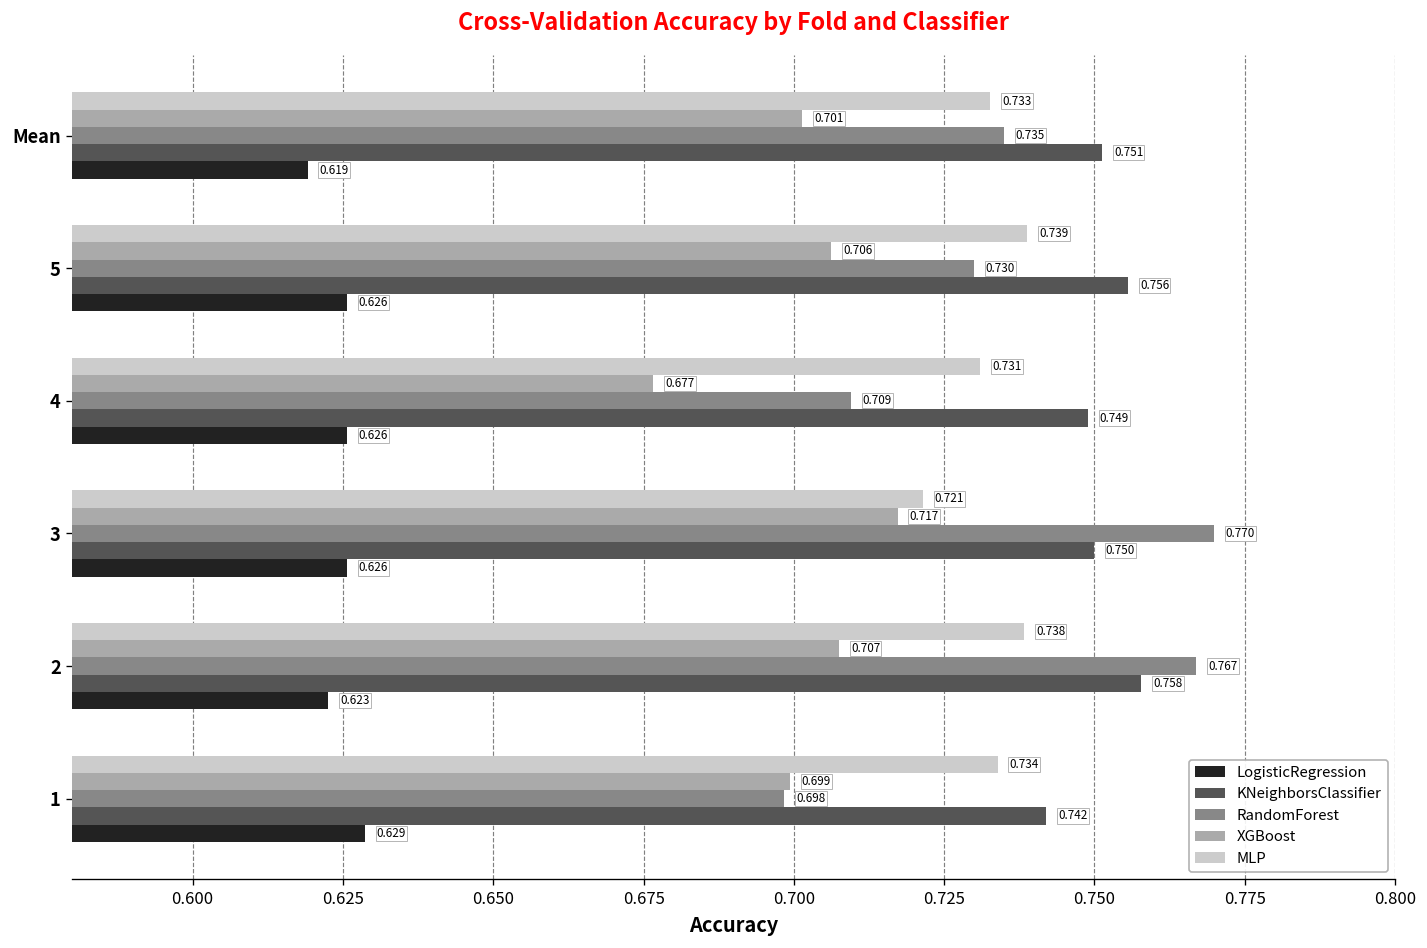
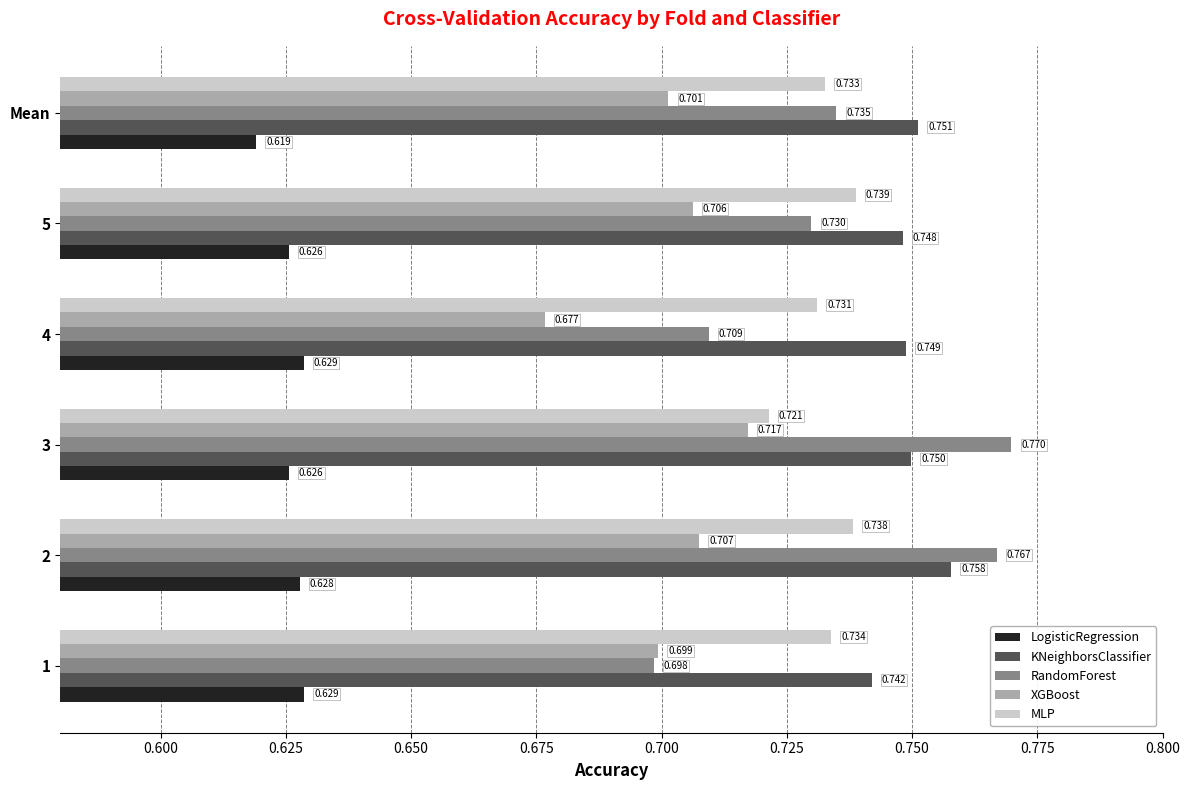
  {
    "LogisticRegression": {
-     "4": 0.626,
-     "2": 0.623
+     "4": 0.629,
+     "2": 0.628
    },
    "KNeighborsClassifier": {
-     "5": 0.756
+     "5": 0.748
    }
  }
